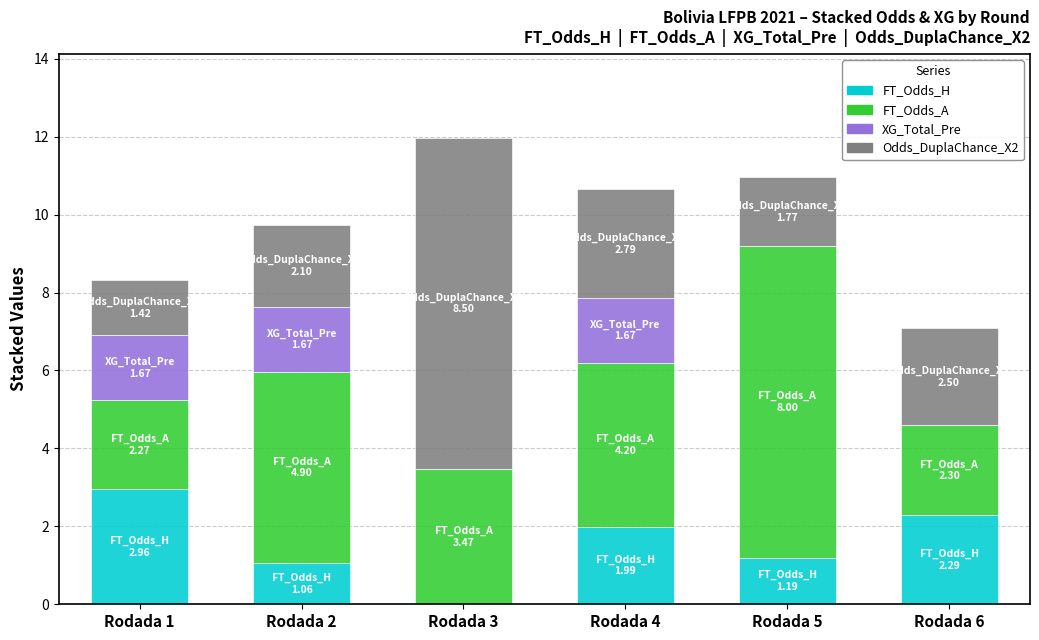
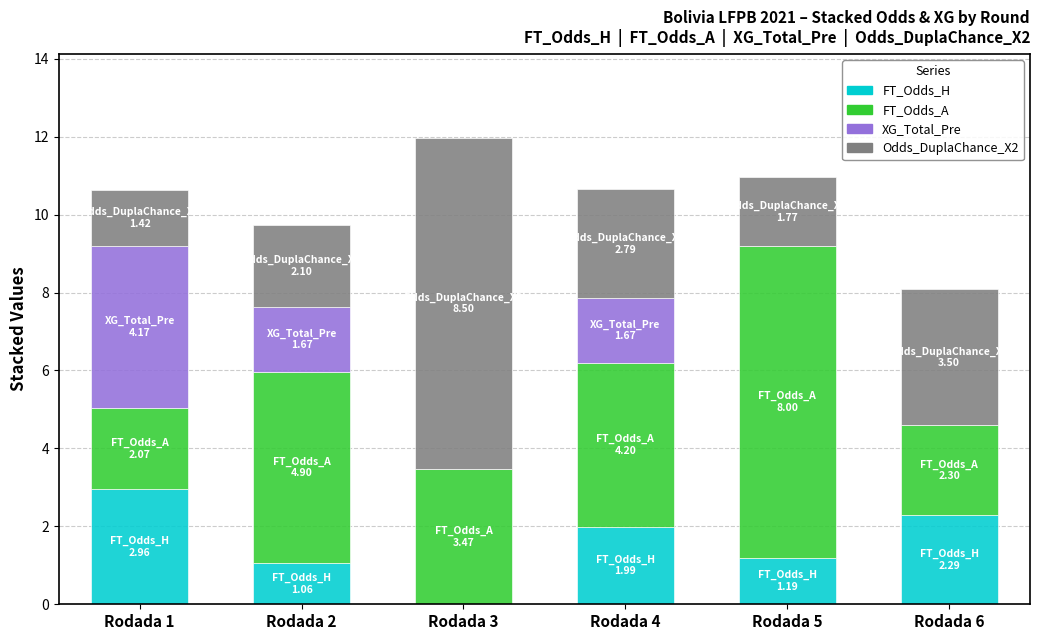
  {
    "FT_Odds_H": {
      "Rodada 3": 0.0
    },
    "FT_Odds_A": {
-     "Rodada 1": 2.27
+     "Rodada 1": 2.07
    },
    "XG_Total_Pre": {
-     "Rodada 1": 1.67
+     "Rodada 1": 4.17
    },
    "Odds_DuplaChance_X2": {
-     "Rodada 6": 2.50
+     "Rodada 6": 3.50
    }
  }
